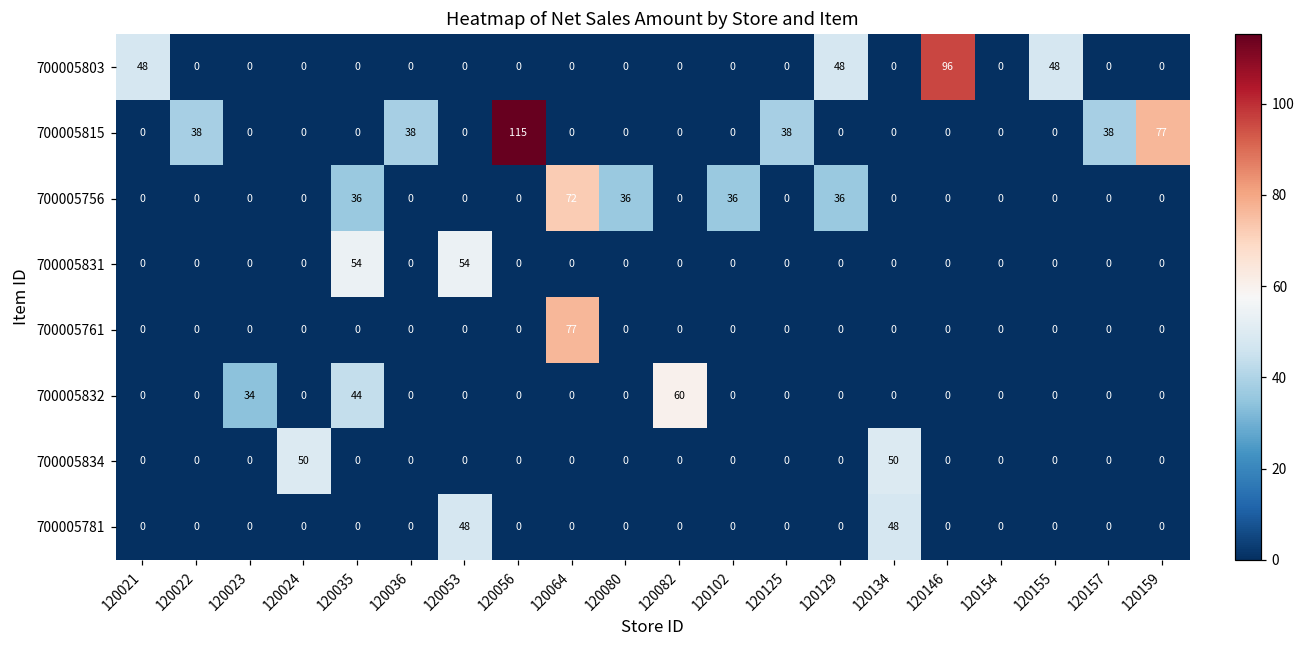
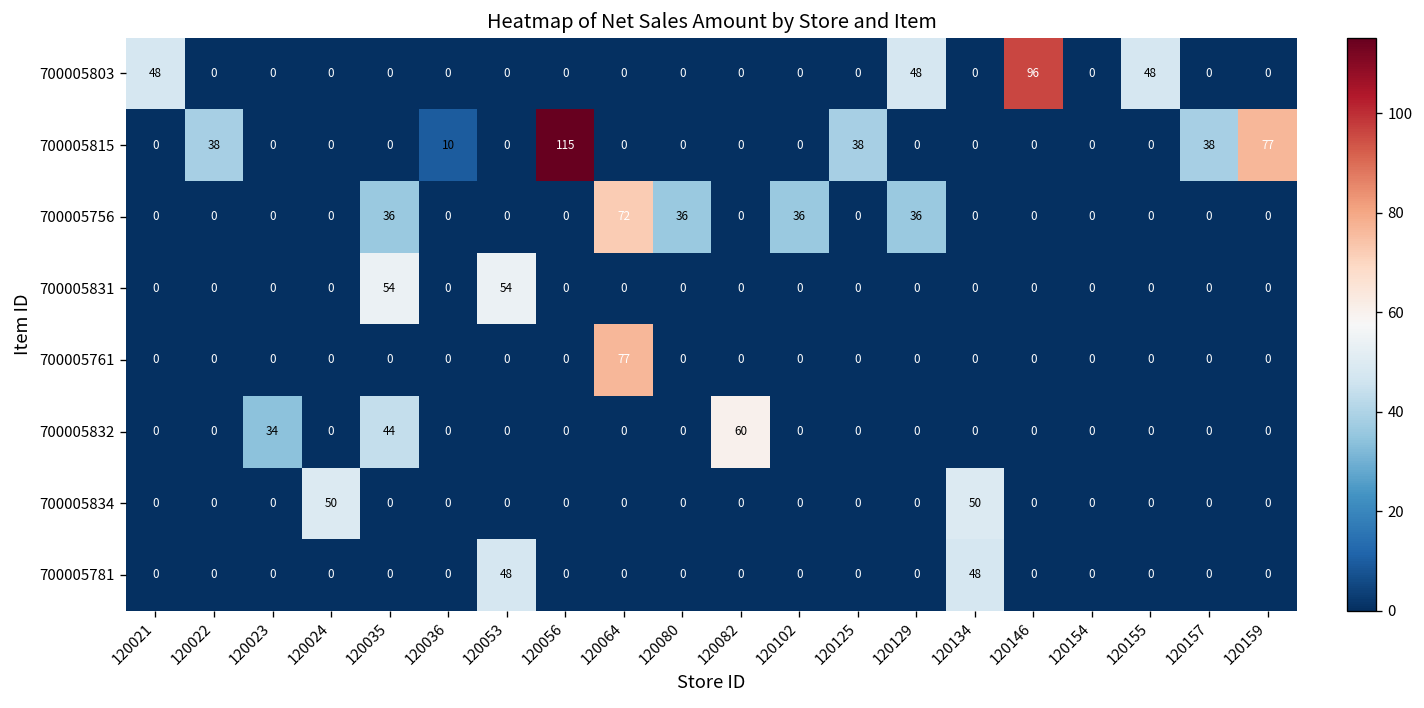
  {
    "700005803": {
      "120021": 48,
      "120022": 0,
      "120023": 0,
      "120024": 0,
      "120035": 0,
      "120036": 0,
      "120053": 0,
      "120056": 0,
      "120064": 0,
      "120080": 0,
      "120082": 0,
      "120102": 0,
      "120125": 0,
      "120129": 48,
      "120134": 0,
      "120146": 96,
      "120154": 0,
      "120155": 48,
      "120157": 0,
      "120159": 0
    },
    "700005815": {
      "120021": 0,
      "120022": 38,
      "120023": 0,
      "120024": 0,
      "120035": 0,
-     "120036": 38,
+     "120036": 10,
      "120053": 0,
      "120056": 115,
      "120064": 0,
      "120080": 0,
      "120082": 0,
      "120102": 0,
      "120125": 38,
      "120129": 0,
      "120134": 0,
      "120146": 0,
      "120154": 0,
      "120155": 0,
      "120157": 38,
      "120159": 77
    },
    "700005756": {
      "120021": 0,
      "120022": 0,
      "120023": 0,
      "120024": 0,
      "120035": 36,
      "120036": 0,
      "120053": 0,
      "120056": 0,
      "120064": 72,
      "120080": 36,
      "120082": 0,
      "120102": 36,
      "120125": 0,
      "120129": 36,
      "120134": 0,
      "120146": 0,
      "120154": 0,
      "120155": 0,
      "120157": 0,
      "120159": 0
    },
    "700005831": {
      "120021": 0,
      "120022": 0,
      "120023": 0,
      "120024": 0,
      "120035": 54,
      "120036": 0,
      "120053": 54,
      "120056": 0,
      "120064": 0,
      "120080": 0,
      "120082": 0,
      "120102": 0,
      "120125": 0,
      "120129": 0,
      "120134": 0,
      "120146": 0,
      "120154": 0,
      "120155": 0,
      "120157": 0,
      "120159": 0
    },
    "700005761": {
      "120021": 0,
      "120022": 0,
      "120023": 0,
      "120024": 0,
      "120035": 0,
      "120036": 0,
      "120053": 0,
      "120056": 0,
      "120064": 77,
      "120080": 0,
      "120082": 0,
      "120102": 0,
      "120125": 0,
      "120129": 0,
      "120134": 0,
      "120146": 0,
      "120154": 0,
      "120155": 0,
      "120157": 0,
      "120159": 0
    },
    "700005832": {
      "120021": 0,
      "120022": 0,
      "120023": 34,
      "120024": 0,
      "120035": 44,
      "120036": 0,
      "120053": 0,
      "120056": 0,
      "120064": 0,
      "120080": 0,
      "120082": 60,
      "120102": 0,
      "120125": 0,
      "120129": 0,
      "120134": 0,
      "120146": 0,
      "120154": 0,
      "120155": 0,
      "120157": 0,
      "120159": 0
    },
    "700005834": {
      "120021": 0,
      "120022": 0,
      "120023": 0,
      "120024": 50,
      "120035": 0,
      "120036": 0,
      "120053": 0,
      "120056": 0,
      "120064": 0,
      "120080": 0,
      "120082": 0,
      "120102": 0,
      "120125": 0,
      "120129": 0,
      "120134": 50,
      "120146": 0,
      "120154": 0,
      "120155": 0,
      "120157": 0,
      "120159": 0
    },
    "700005781": {
      "120021": 0,
      "120022": 0,
      "120023": 0,
      "120024": 0,
      "120035": 0,
      "120036": 0,
      "120053": 48,
      "120056": 0,
      "120064": 0,
      "120080": 0,
      "120082": 0,
      "120102": 0,
      "120125": 0,
      "120129": 0,
      "120134": 48,
      "120146": 0,
      "120154": 0,
      "120155": 0,
      "120157": 0,
      "120159": 0
    }
  }
